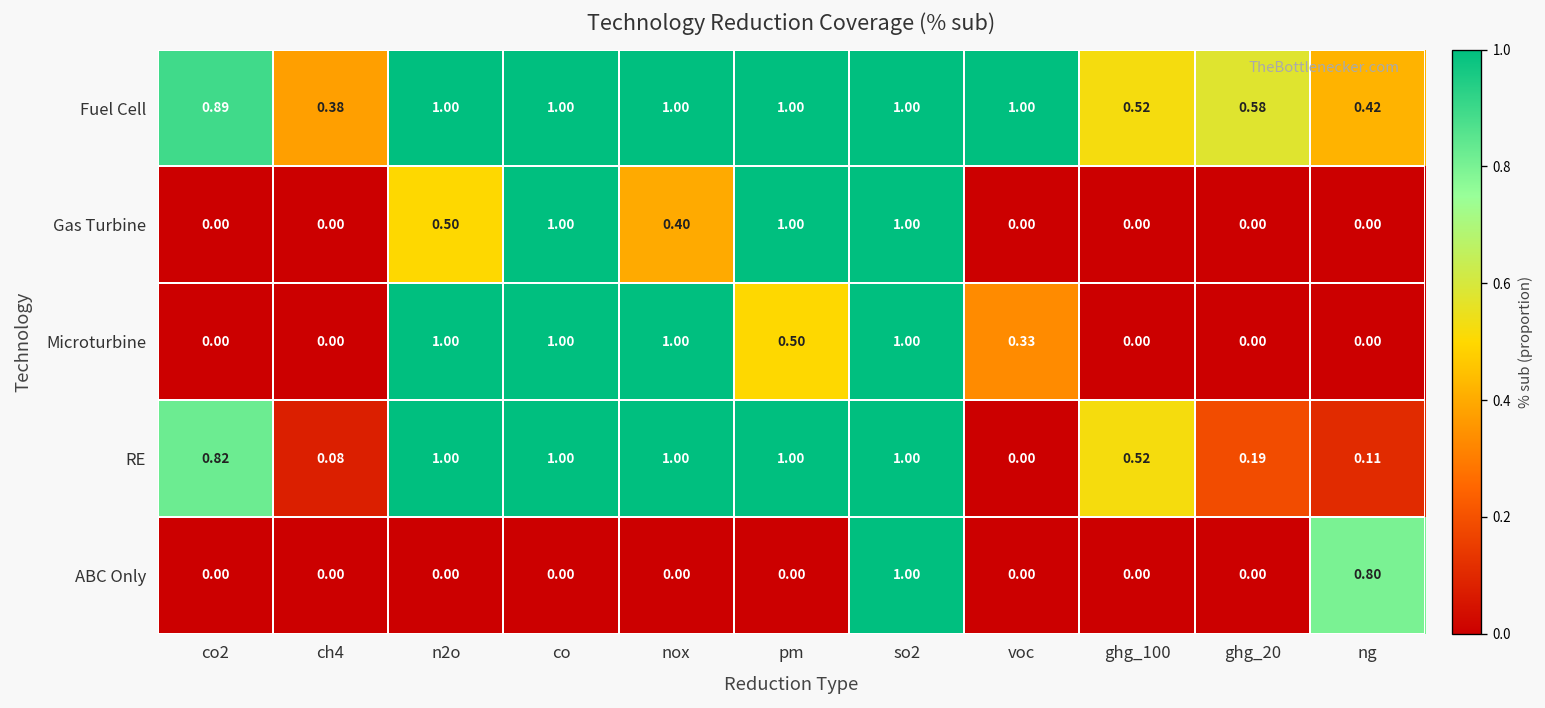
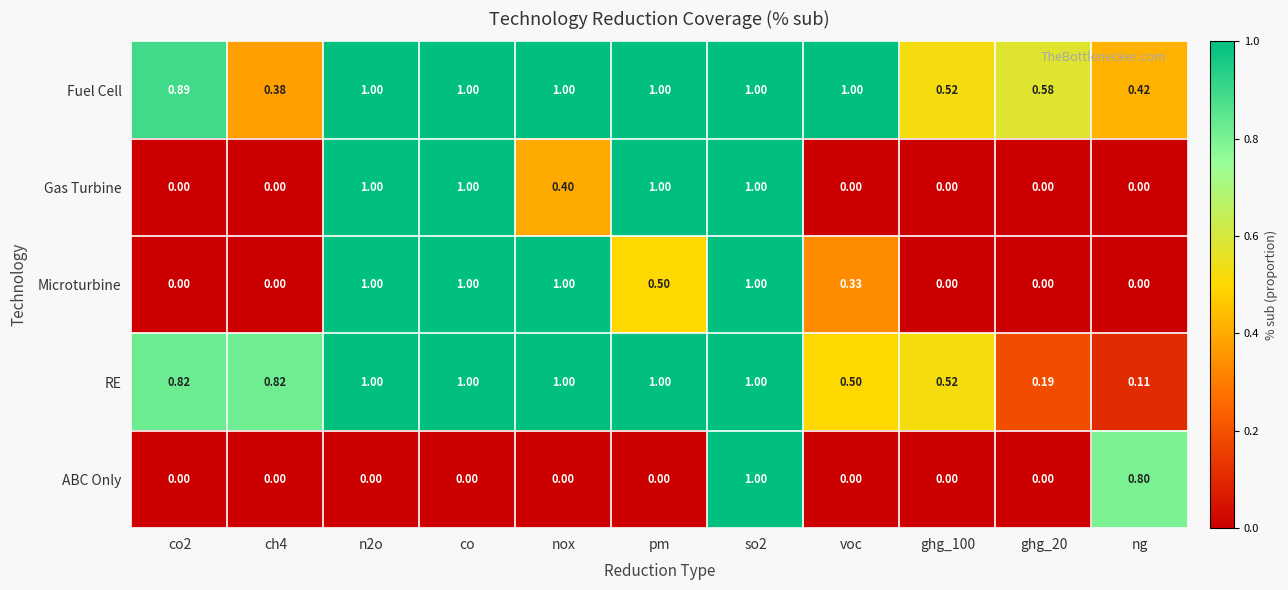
  {
    "Fuel Cell": {
      "co2": 0.89,
      "ch4": 0.38,
      "n2o": 1.00,
      "co": 1.00,
      "nox": 1.00,
      "pm": 1.00,
      "so2": 1.00,
      "voc": 1.00,
      "ghg_100": 0.52,
      "ghg_20": 0.58
    },
    "Gas Turbine": {
      "co2": 0.00,
      "ch4": 0.00,
-     "n2o": 0.50,
+     "n2o": 1.00,
      "co": 1.00,
      "nox": 0.40,
      "pm": 1.00,
      "so2": 1.00,
      "voc": 0.00,
      "ghg_100": 0.00,
      "ghg_20": 0.00,
      "ng": 0.00
    },
    "Microturbine": {
      "co2": 0.00,
      "ch4": 0.00,
      "n2o": 1.00,
      "co": 1.00,
      "nox": 1.00,
      "pm": 0.50,
      "so2": 1.00,
      "voc": 0.33,
      "ghg_100": 0.00,
      "ghg_20": 0.00,
      "ng": 0.00
    },
    "RE": {
      "co2": 0.82,
-     "ch4": 0.08,
+     "ch4": 0.82,
      "n2o": 1.00,
      "co": 1.00,
      "nox": 1.00,
      "pm": 1.00,
      "so2": 1.00,
-     "voc": 0.00,
+     "voc": 0.50,
      "ghg_100": 0.52,
      "ghg_20": 0.19,
      "ng": 0.11
    },
    "ABC Only": {
      "co2": 0.00,
      "ch4": 0.00,
      "n2o": 0.00,
      "co": 0.00,
      "nox": 0.00,
      "pm": 0.00,
      "so2": 1.00,
      "voc": 0.00,
      "ghg_100": 0.00,
      "ghg_20": 0.00,
      "ng": 0.80
    }
  }
